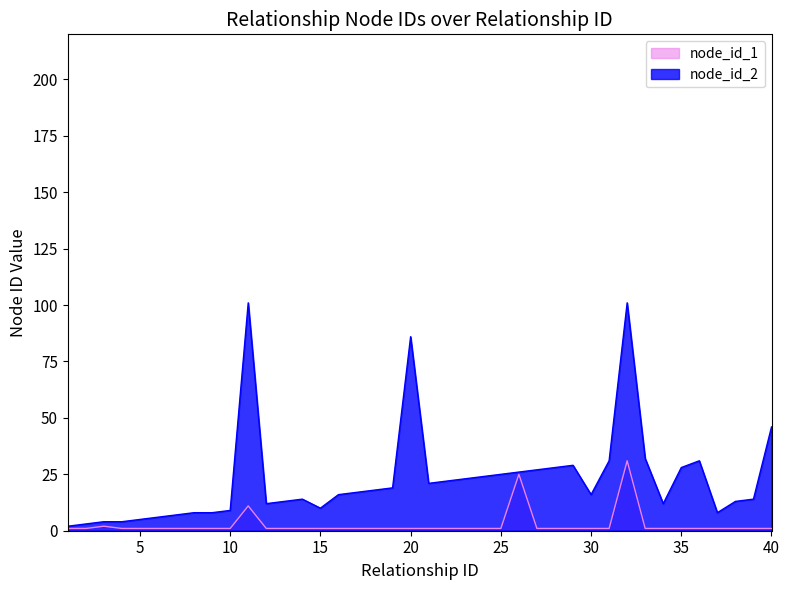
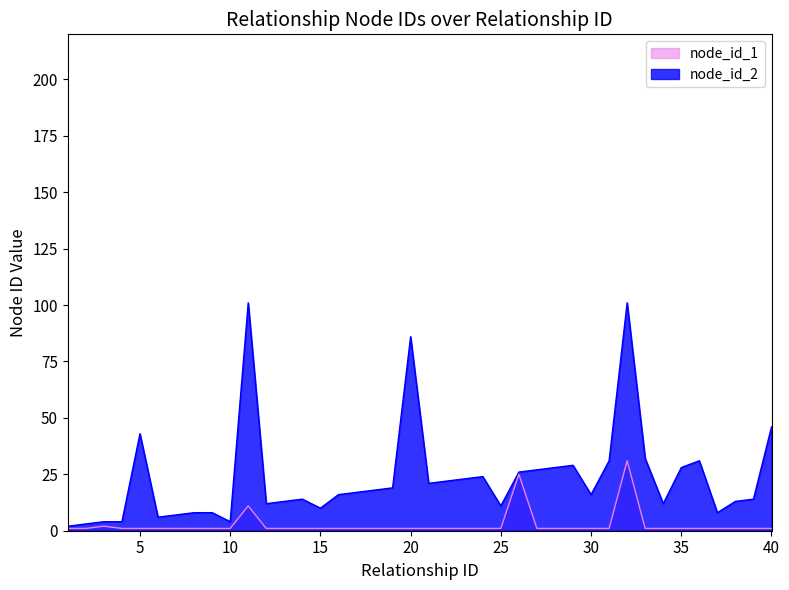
  {
    "node_id_2": {
-     "5": 5,
-     "10": 9,
+     "5": 43,
+     "10": 4,
      "15": 10,
      "20": 86,
-     "25": 25,
+     "25": 11,
      "30": 16,
      "35": 28,
      "40": 46
    },
    "node_id_1": {
      "5": 1,
      "10": 1,
      "15": 1,
      "20": 1,
      "25": 1,
      "30": 1,
      "35": 1,
      "40": 1
    }
  }
